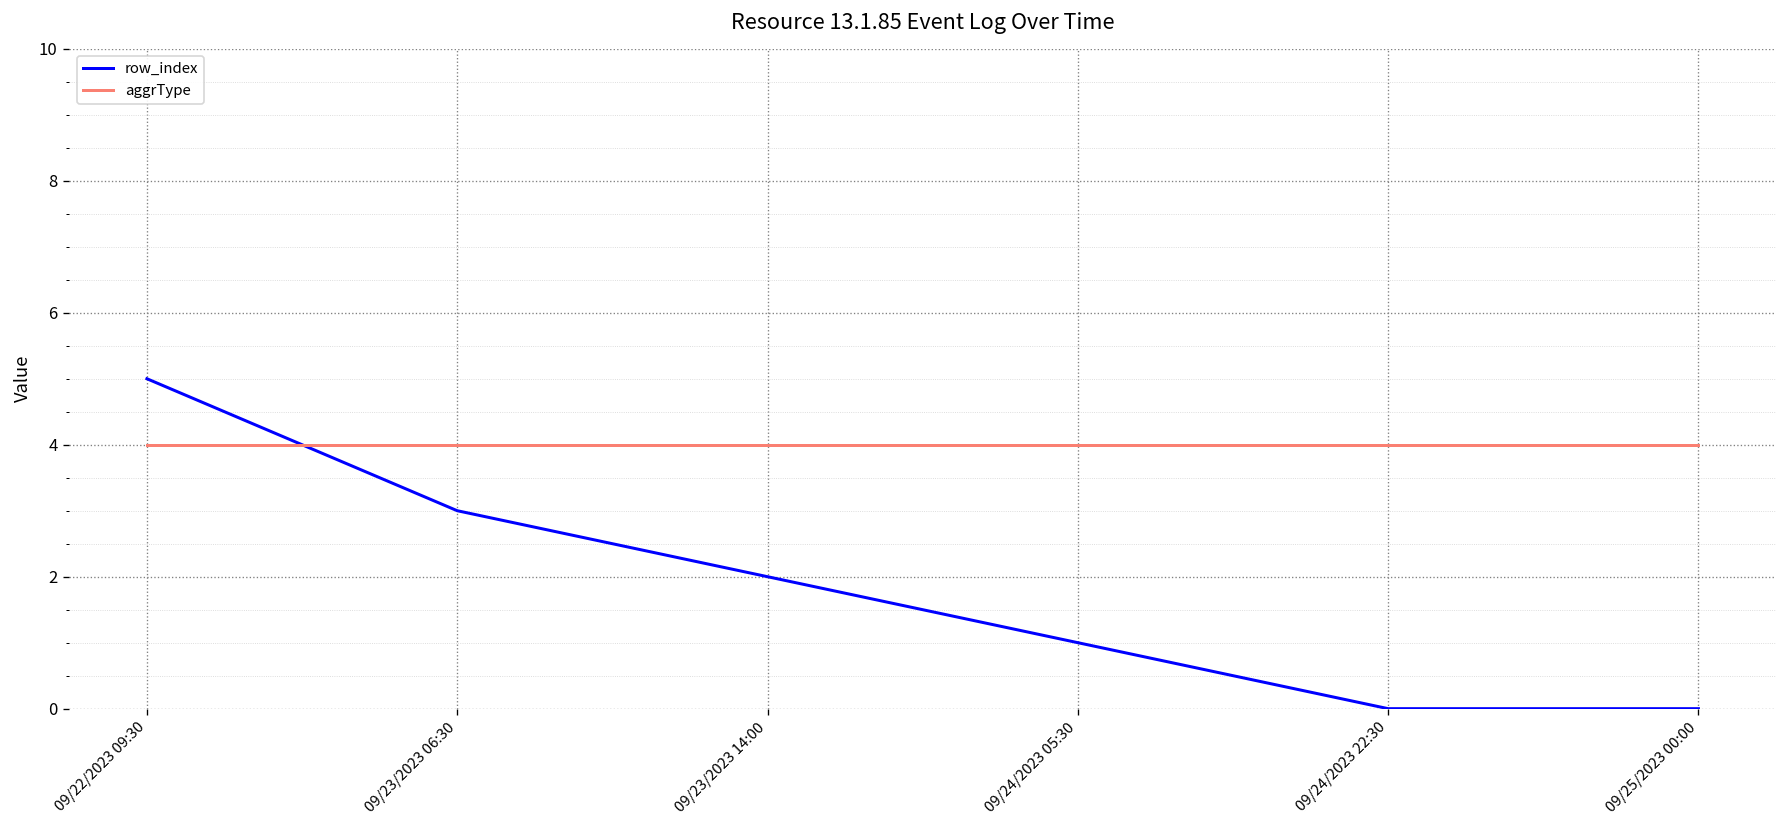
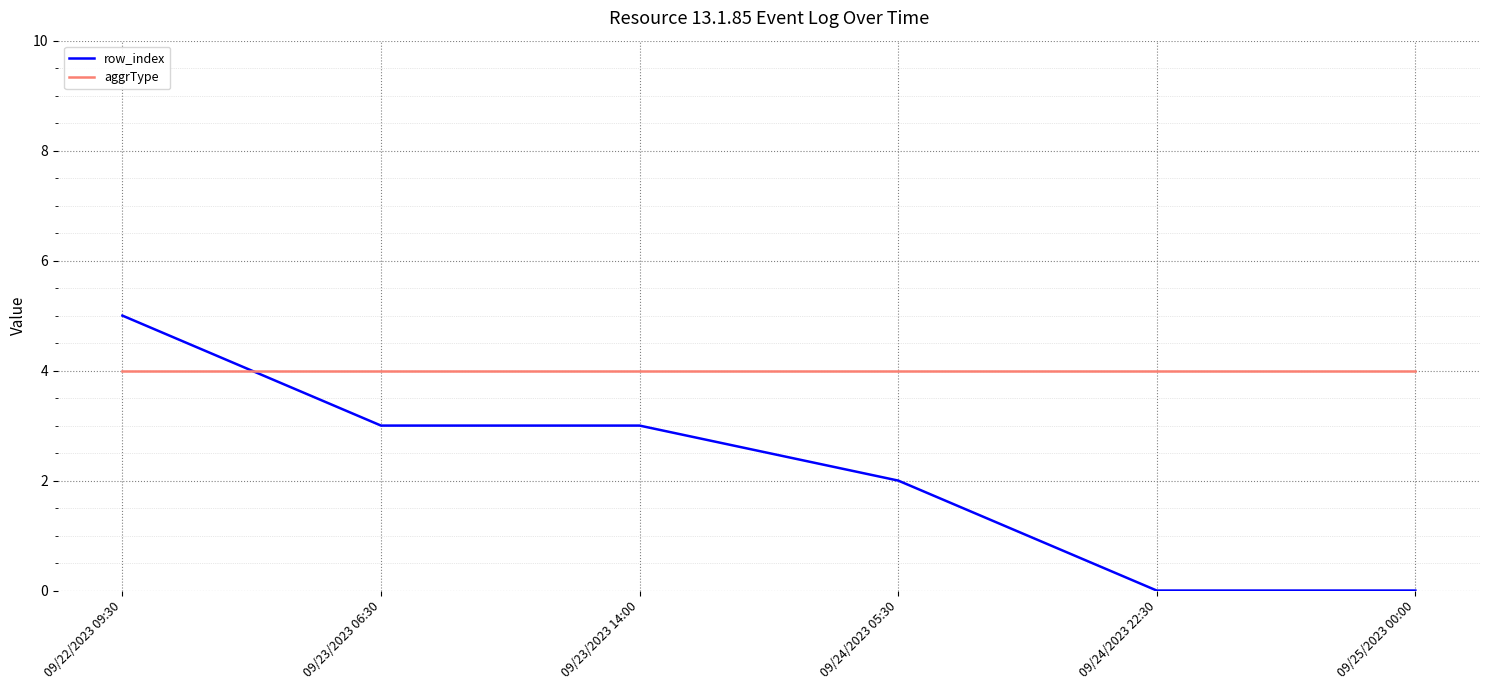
  {
    "row_index": {
      "09/22/2023 09:30": 5,
      "09/23/2023 06:30": 3,
-     "09/23/2023 14:00": 2,
-     "09/24/2023 05:30": 1,
+     "09/23/2023 14:00": 3,
+     "09/24/2023 05:30": 2,
      "09/24/2023 22:30": 0,
      "09/25/2023 00:00": 0
    },
    "aggrType": {
      "09/22/2023 09:30": 4,
      "09/23/2023 06:30": 4,
      "09/23/2023 14:00": 4,
      "09/24/2023 05:30": 4,
      "09/24/2023 22:30": 4,
      "09/25/2023 00:00": 4
    }
  }
